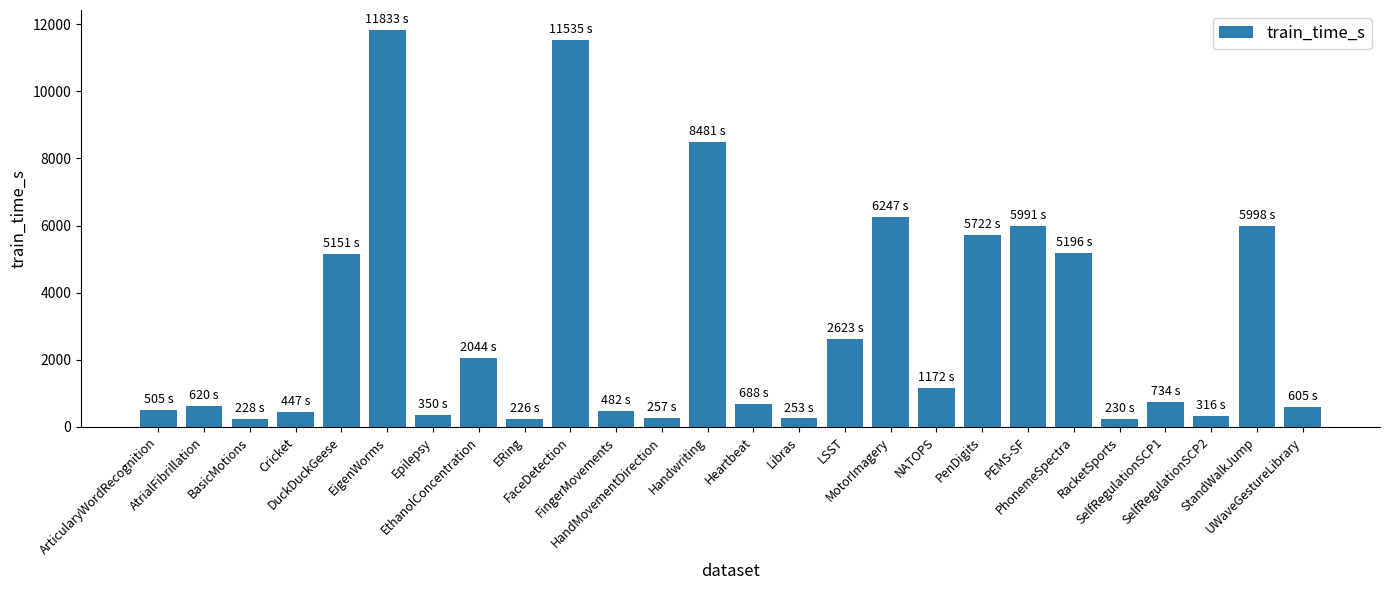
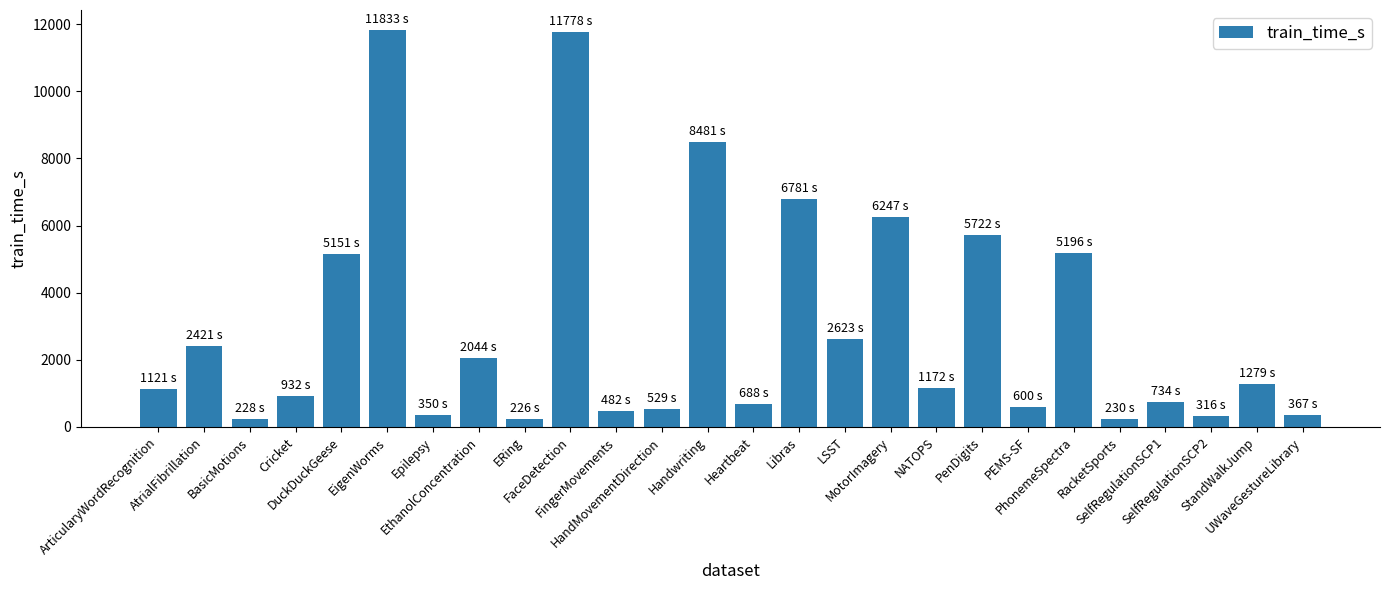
  {
-   "ArticularyWordRecognition": 505,
-   "AtrialFibrillation": 620,
+   "ArticularyWordRecognition": 1121,
+   "AtrialFibrillation": 2421,
    "BasicMotions": 228,
-   "Cricket": 447,
+   "Cricket": 932,
    "DuckDuckGeese": 5151,
    "EigenWorms": 11833,
    "Epilepsy": 350,
    "EthanolConcentration": 2044,
    "ERing": 226,
-   "FaceDetection": 11535,
+   "FaceDetection": 11778,
    "FingerMovements": 482,
-   "HandMovementDirection": 257,
+   "HandMovementDirection": 529,
    "Handwriting": 8481,
    "Heartbeat": 688,
-   "Libras": 253,
+   "Libras": 6781,
    "LSST": 2623,
    "MotorImagery": 6247,
    "NATOPS": 1172,
    "PenDigits": 5722,
-   "PEMS-SF": 5991,
+   "PEMS-SF": 600,
    "PhonemeSpectra": 5196,
    "RacketSports": 230,
    "SelfRegulationSCP1": 734,
    "SelfRegulationSCP2": 316,
-   "StandWalkJump": 5998,
-   "UWaveGestureLibrary": 605
+   "StandWalkJump": 1279,
+   "UWaveGestureLibrary": 367
  }
